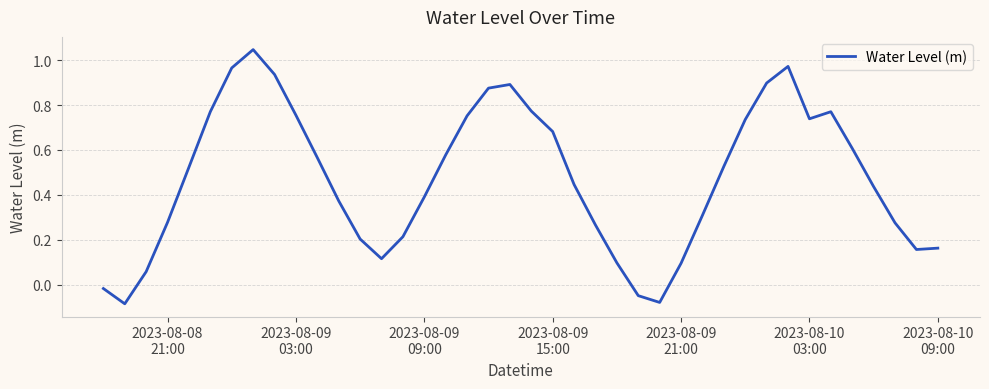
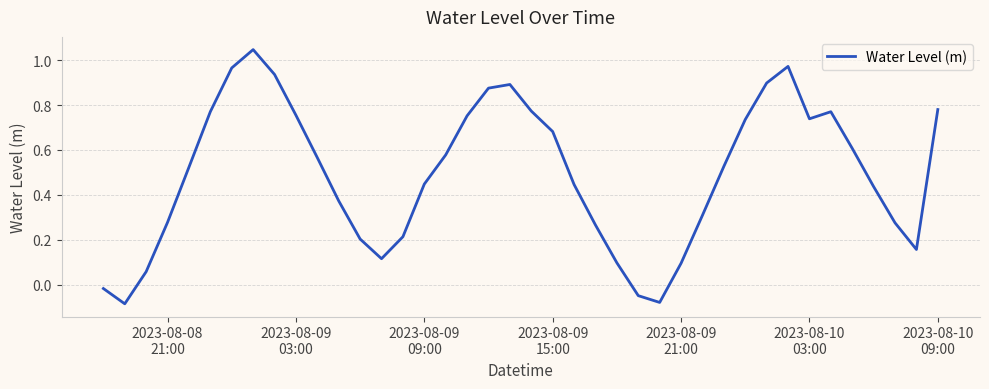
  {
    "2023-08-08 21:00": 0.28,
    "2023-08-09 03:00": 0.75,
-   "2023-08-09 09:00": 0.39,
+   "2023-08-09 09:00": 0.45,
    "2023-08-09 15:00": 0.68,
    "2023-08-09 21:00": 0.09,
    "2023-08-10 03:00": 0.74,
-   "2023-08-10 09:00": 0.16
+   "2023-08-10 09:00": 0.78
  }
